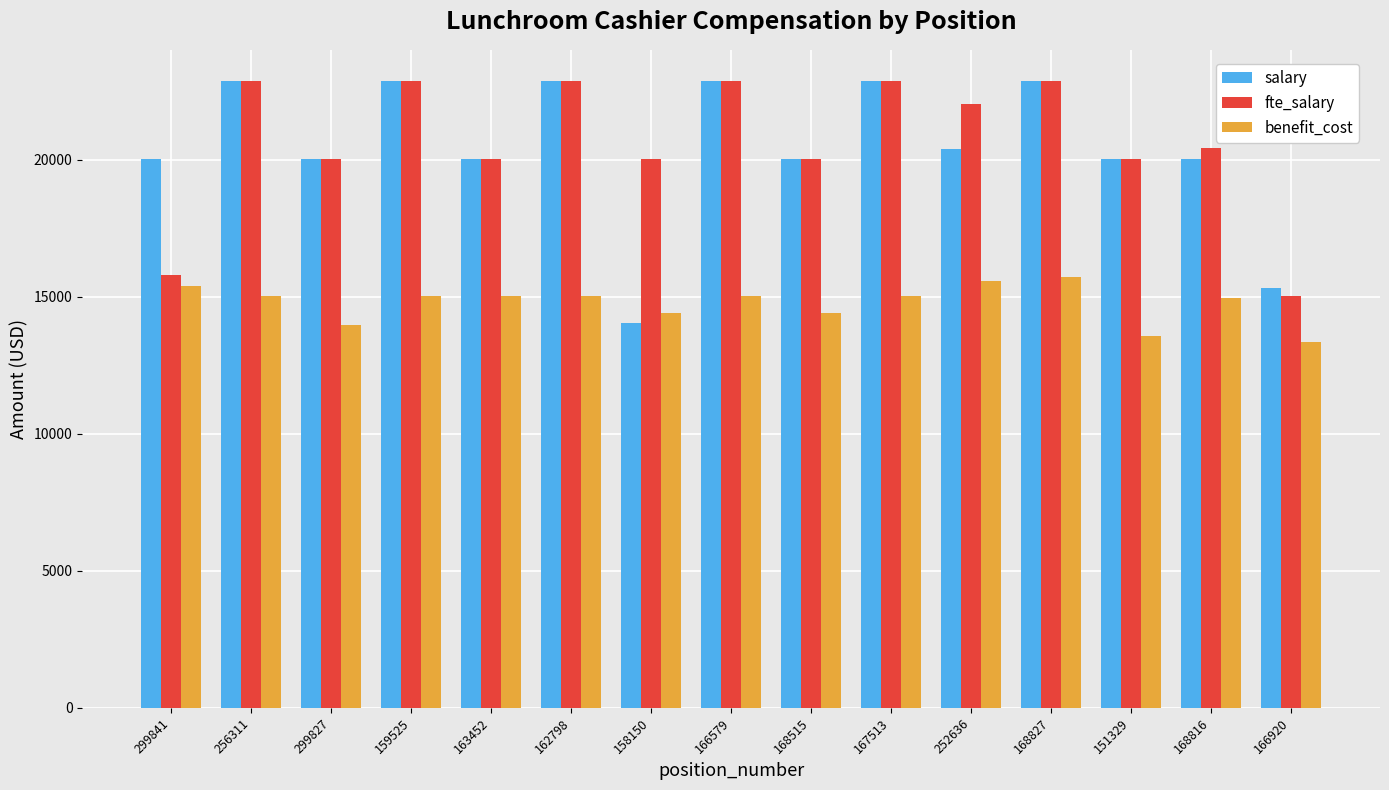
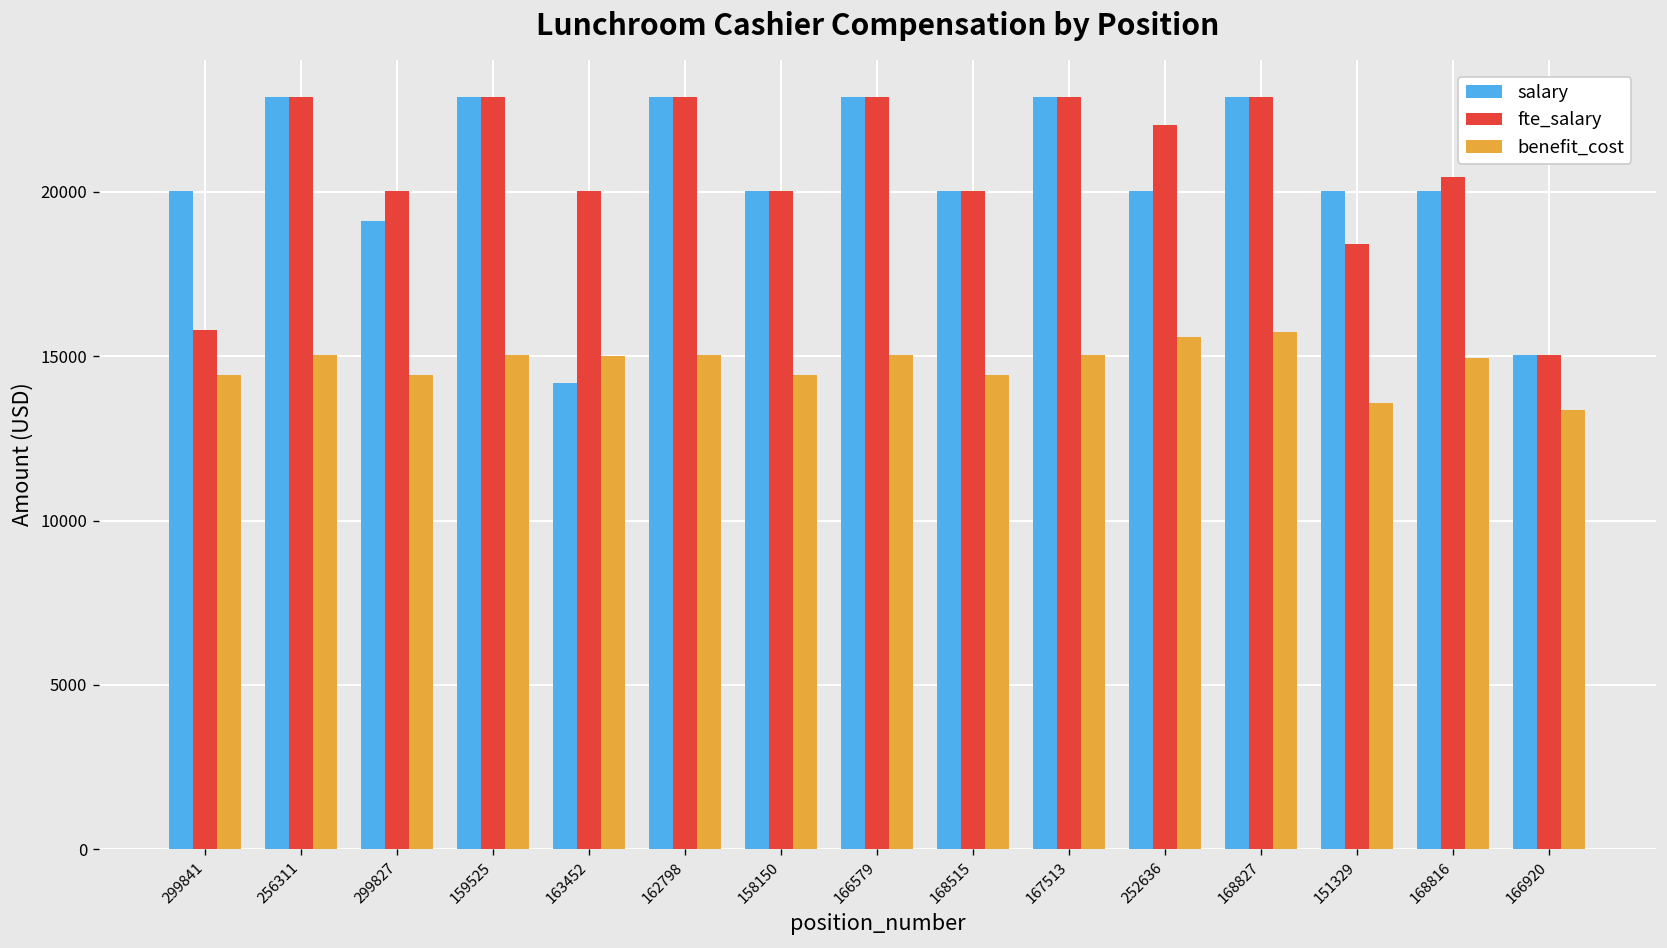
  {
    "salary": {
      "299841": 20000,
      "256311": 22900,
-     "299827": 20000,
+     "299827": 19100,
      "159525": 22900,
-     "163452": 20000,
+     "163452": 14200,
      "162798": 22900,
-     "158150": 14100,
+     "158150": 20000,
      "166579": 22900,
      "168515": 20000,
      "167513": 22900,
-     "252636": 20400,
+     "252636": 20000,
      "168827": 22900,
      "151329": 20000,
      "168816": 20000,
-     "166920": 15300
+     "166920": 15000
    },
    "fte_salary": {
      "299841": 15800,
      "256311": 22900,
      "299827": 20000,
      "159525": 22900,
      "163452": 20000,
      "162798": 22900,
      "158150": 20000,
      "166579": 22900,
      "168515": 20000,
      "167513": 22900,
      "252636": 22000,
      "168827": 22900,
-     "151329": 20000,
+     "151329": 18400,
      "168816": 20400,
      "166920": 15000
    },
    "benefit_cost": {
-     "299841": 15400,
+     "299841": 14400,
      "256311": 15000,
-     "299827": 14000,
+     "299827": 14400,
      "159525": 15000,
      "163452": 15000,
      "162798": 15000,
      "158150": 14400,
      "166579": 15000,
      "168515": 14400,
      "167513": 15000,
      "252636": 15600,
      "168827": 15700,
      "151329": 13600,
      "168816": 15000,
      "166920": 13400
    }
  }
